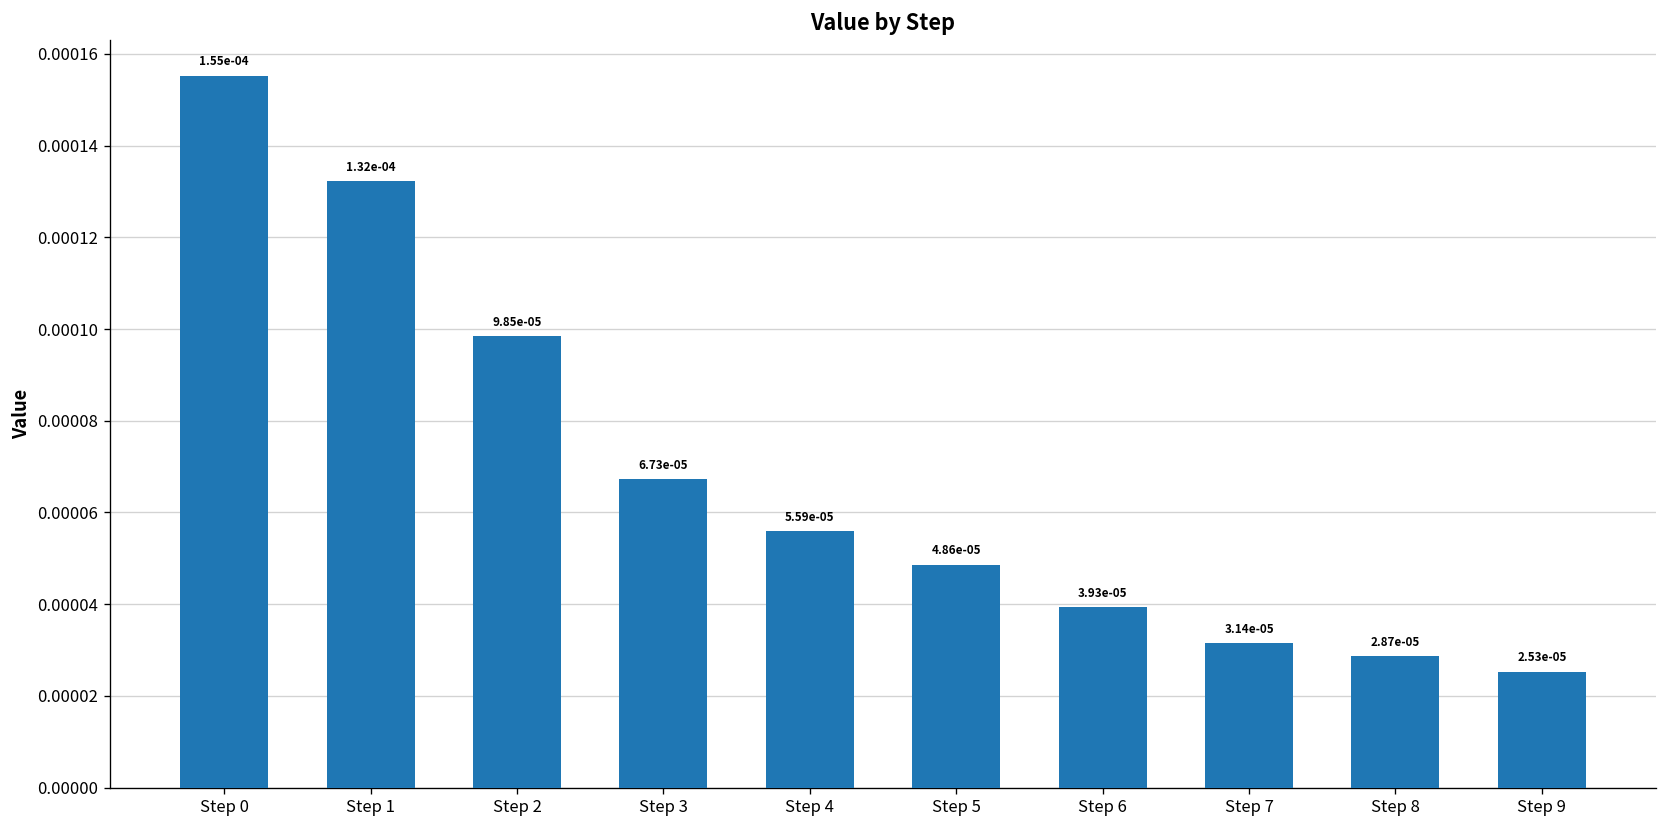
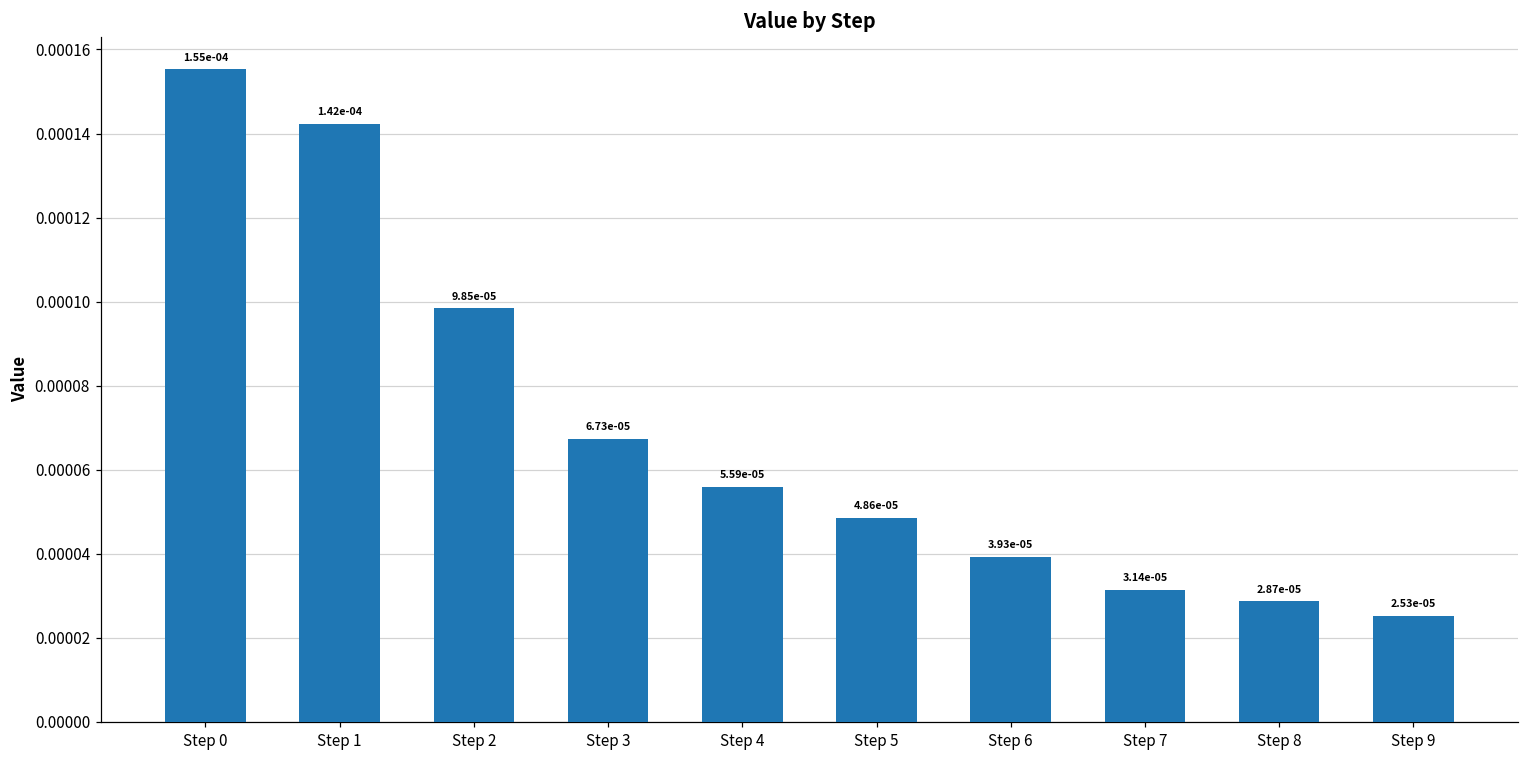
  {
    "Step 0": "1.55e-04",
-   "Step 1": "1.32e-04",
+   "Step 1": "1.42e-04",
    "Step 2": "9.85e-05",
    "Step 3": "6.73e-05",
    "Step 4": "5.59e-05",
    "Step 5": "4.86e-05",
    "Step 6": "3.93e-05",
    "Step 7": "3.14e-05",
    "Step 8": "2.87e-05",
    "Step 9": "2.53e-05"
  }
